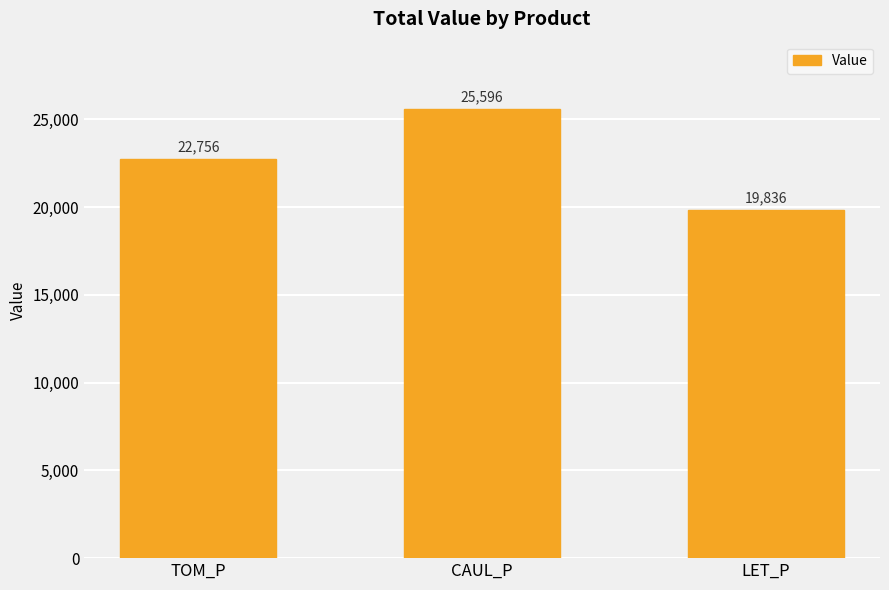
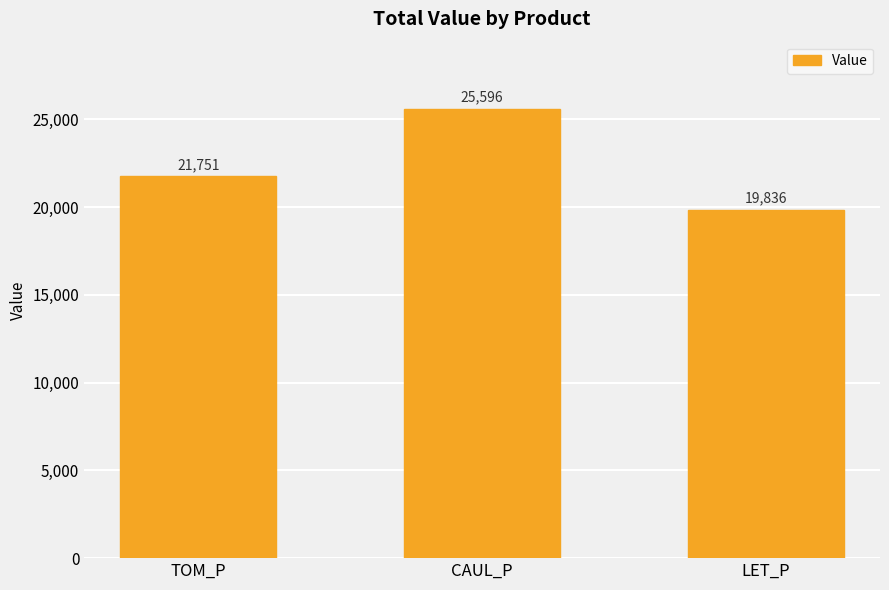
  {
-   "TOM_P": "22,756",
+   "TOM_P": "21,751",
    "CAUL_P": "25,596",
    "LET_P": "19,836"
  }
